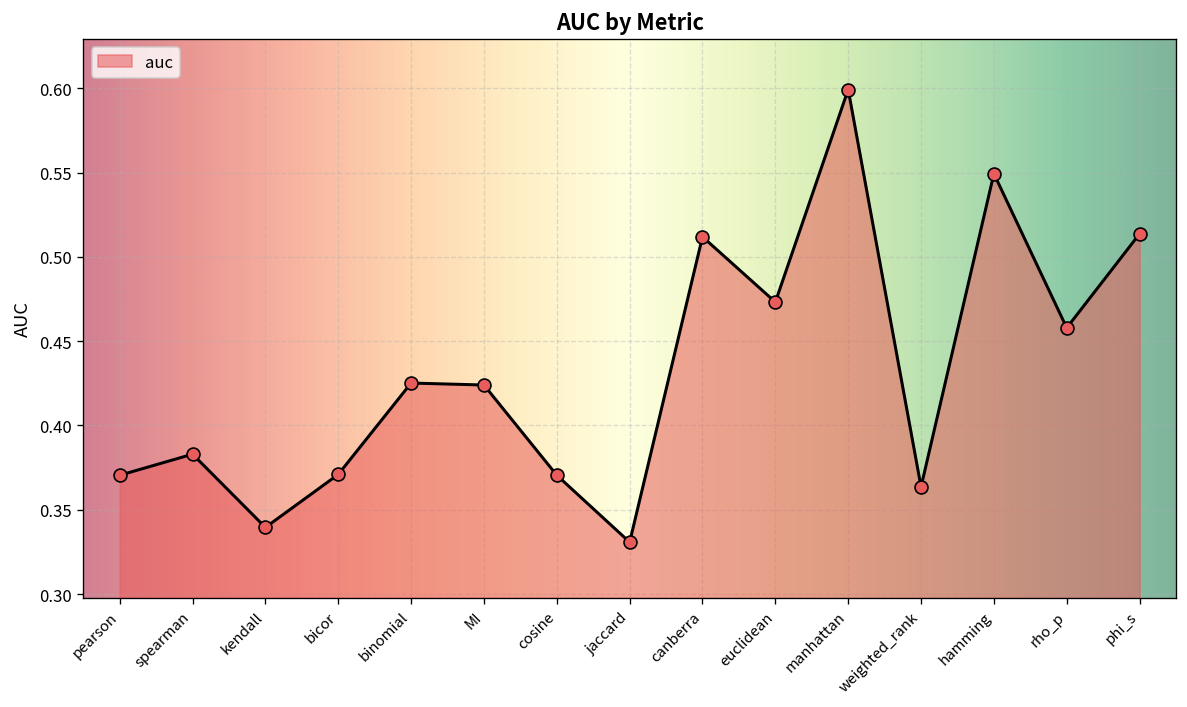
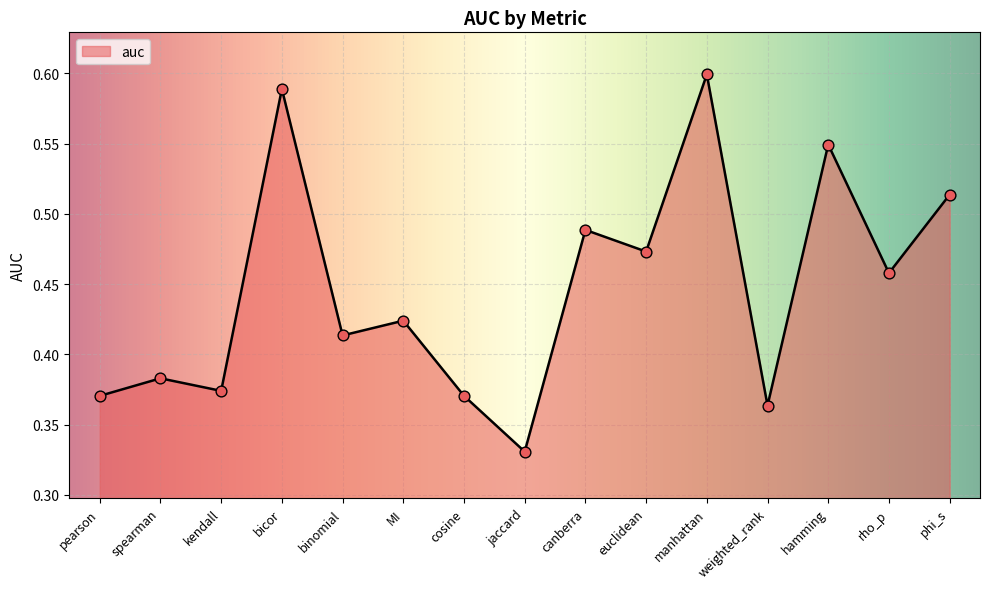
  {
    "pearson": 0.370,
    "spearman": 0.383,
-   "kendall": 0.340,
-   "bicor": 0.371,
-   "binomial": 0.425,
+   "kendall": 0.374,
+   "bicor": 0.589,
+   "binomial": 0.413,
    "MI": 0.424,
    "cosine": 0.370,
    "jaccard": 0.331,
-   "canberra": 0.512,
+   "canberra": 0.489,
    "euclidean": 0.473,
    "manhattan": 0.599,
    "weighted_rank": 0.364,
    "hamming": 0.549,
    "rho_p": 0.458,
    "phi_s": 0.514
  }
